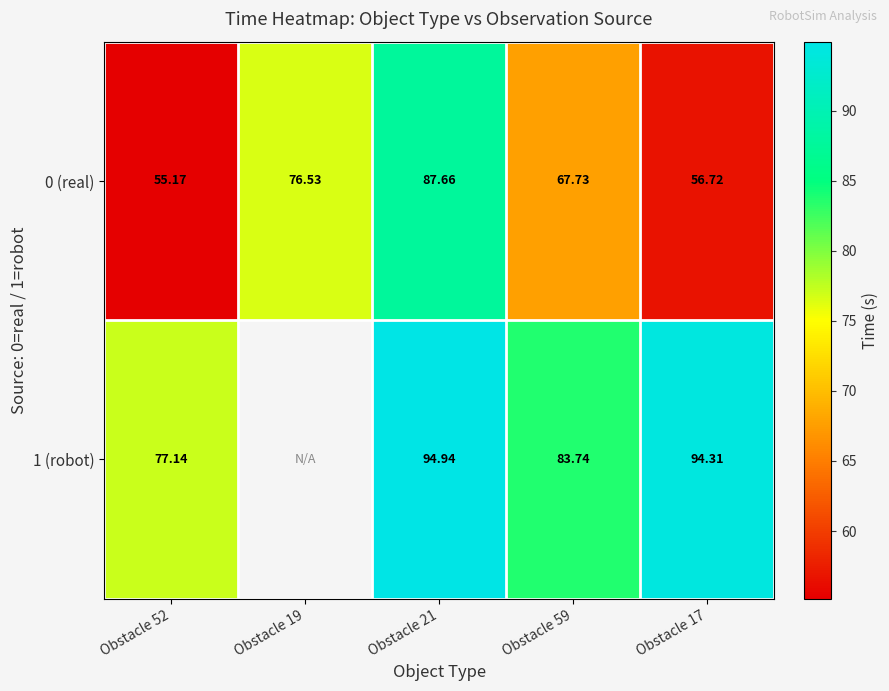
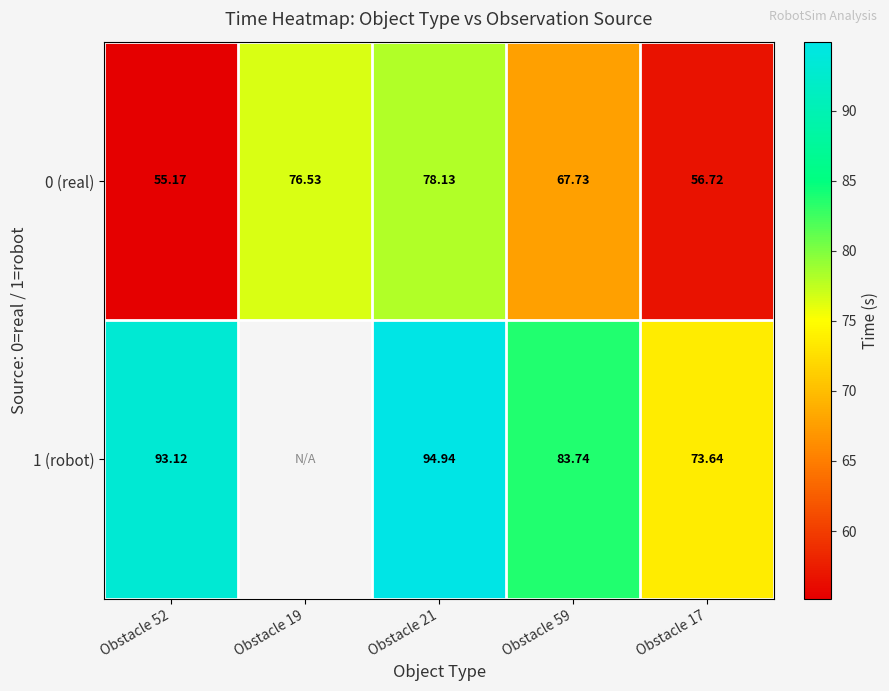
  {
    "0 (real)": {
      "Obstacle 52": 55.17,
      "Obstacle 19": 76.53,
-     "Obstacle 21": 87.66,
+     "Obstacle 21": 78.13,
      "Obstacle 59": 67.73,
      "Obstacle 17": 56.72
    },
    "1 (robot)": {
-     "Obstacle 52": 77.14,
+     "Obstacle 52": 93.12,
      "Obstacle 21": 94.94,
      "Obstacle 59": 83.74,
-     "Obstacle 17": 94.31
+     "Obstacle 17": 73.64
    }
  }
